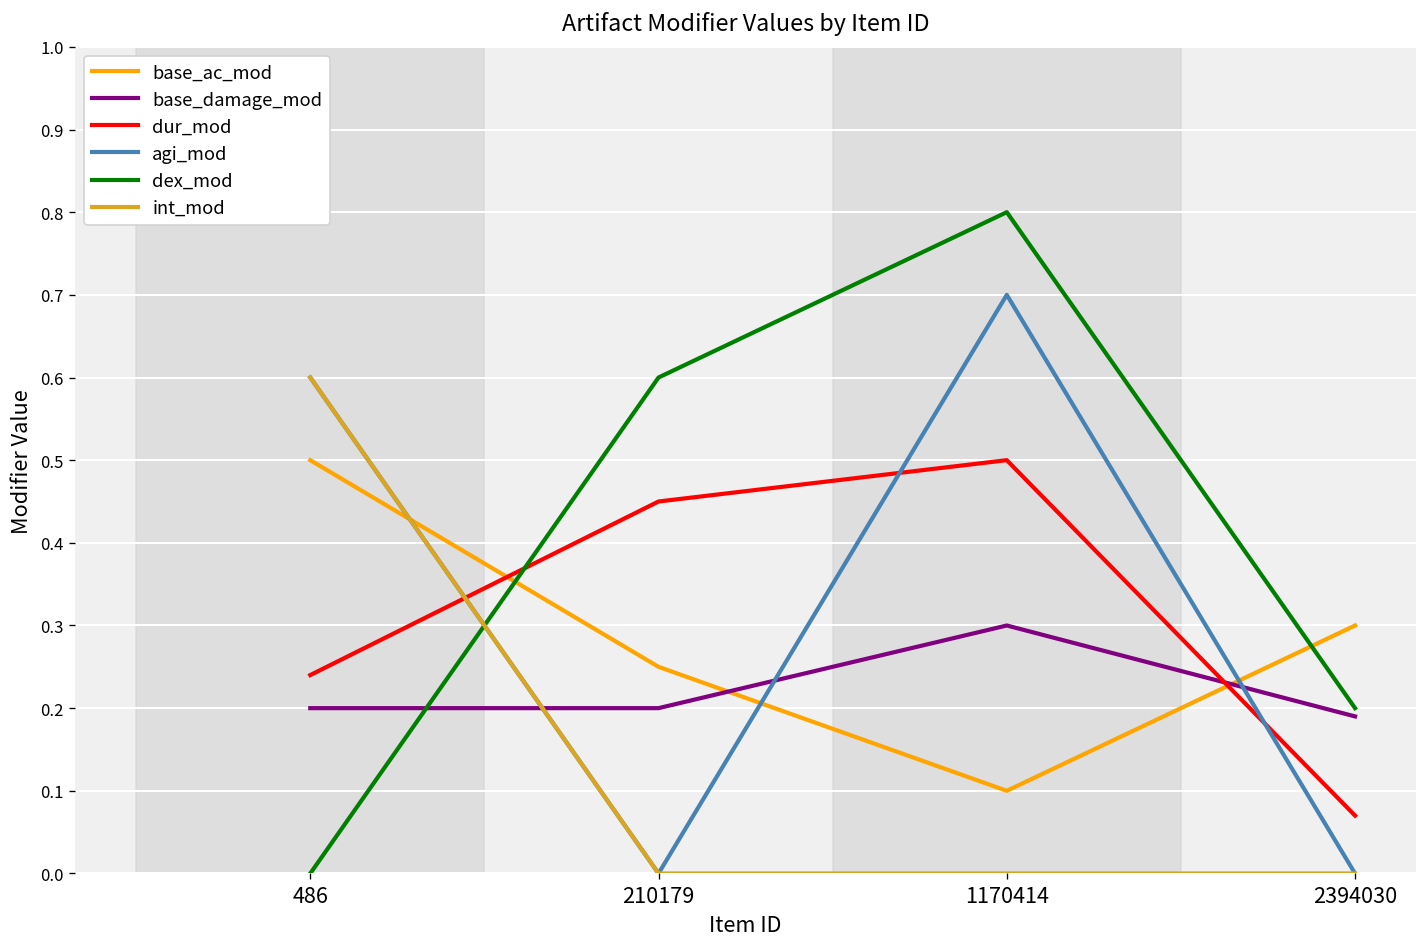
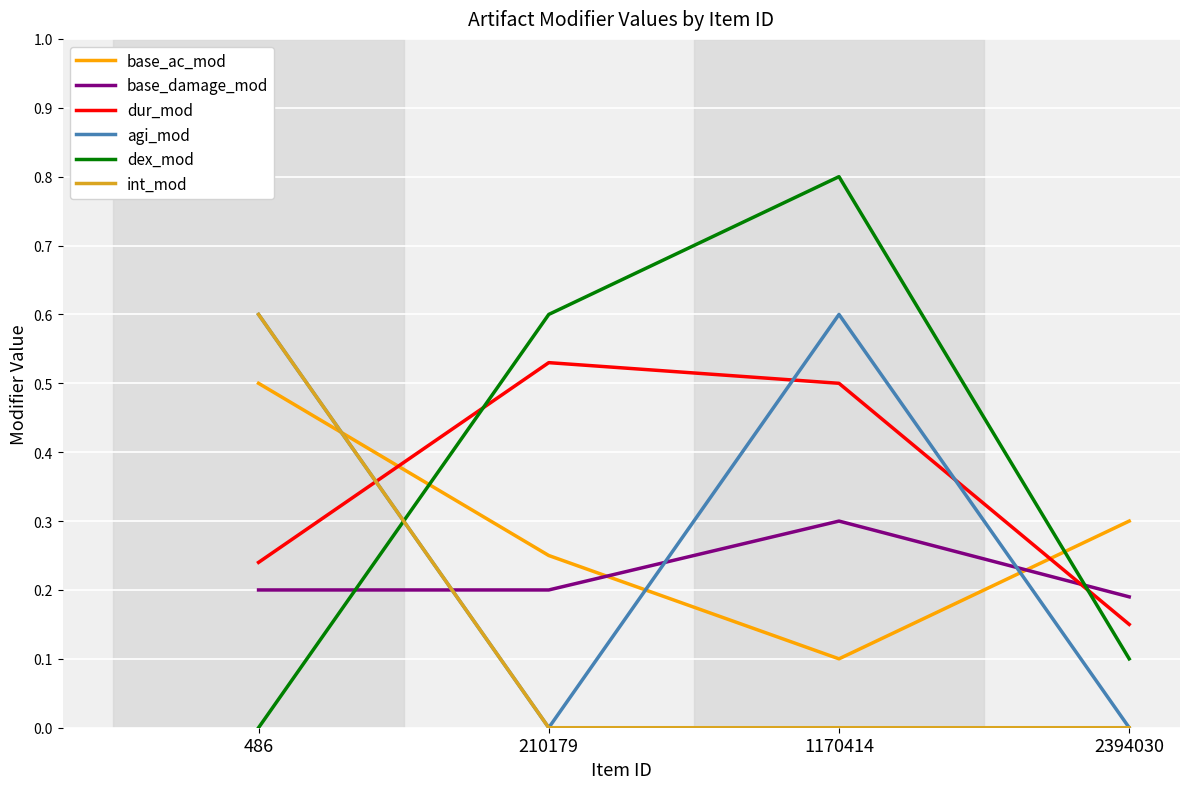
  {
    "base_damage_mod": {
      "486": 0.20,
      "210179": 0.20,
      "1170414": 0.30,
      "2394030": 0.19
    },
    "dur_mod": {
      "486": 0.24,
-     "210179": 0.45,
+     "210179": 0.53,
      "1170414": 0.50,
-     "2394030": 0.07
+     "2394030": 0.15
    },
    "agi_mod": {
-     "1170414": 0.7
+     "1170414": 0.6
    },
    "dex_mod": {
      "486": 0.0,
      "210179": 0.6,
      "1170414": 0.8,
-     "2394030": 0.2
+     "2394030": 0.1
    }
  }
